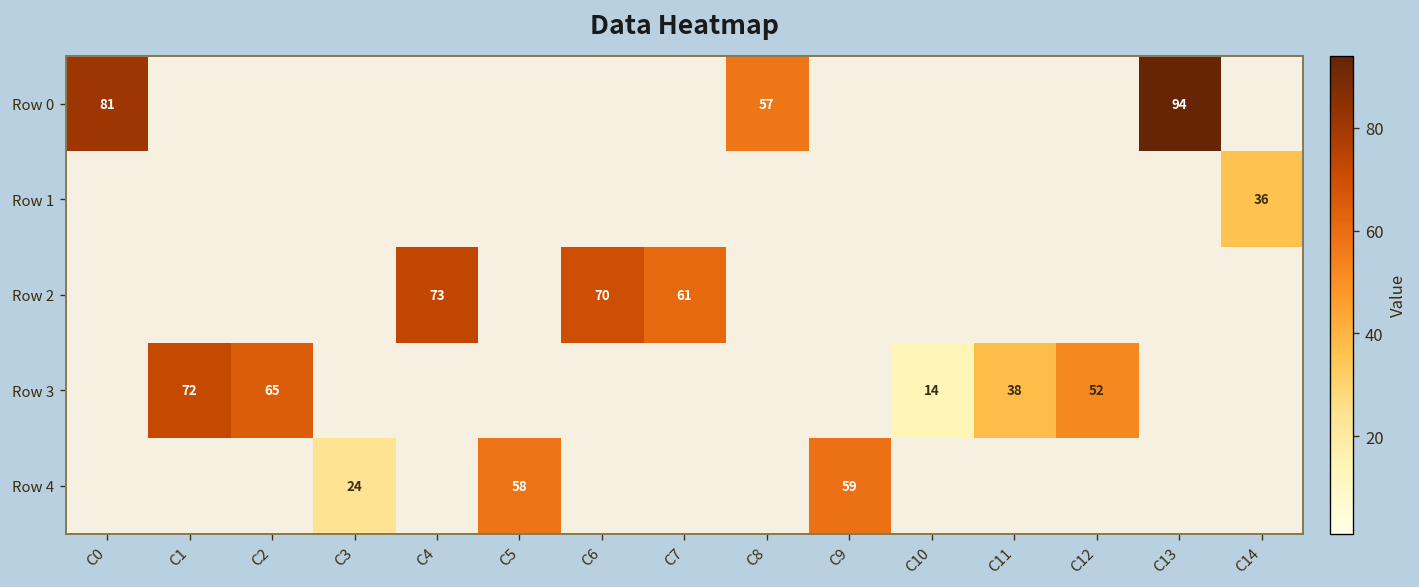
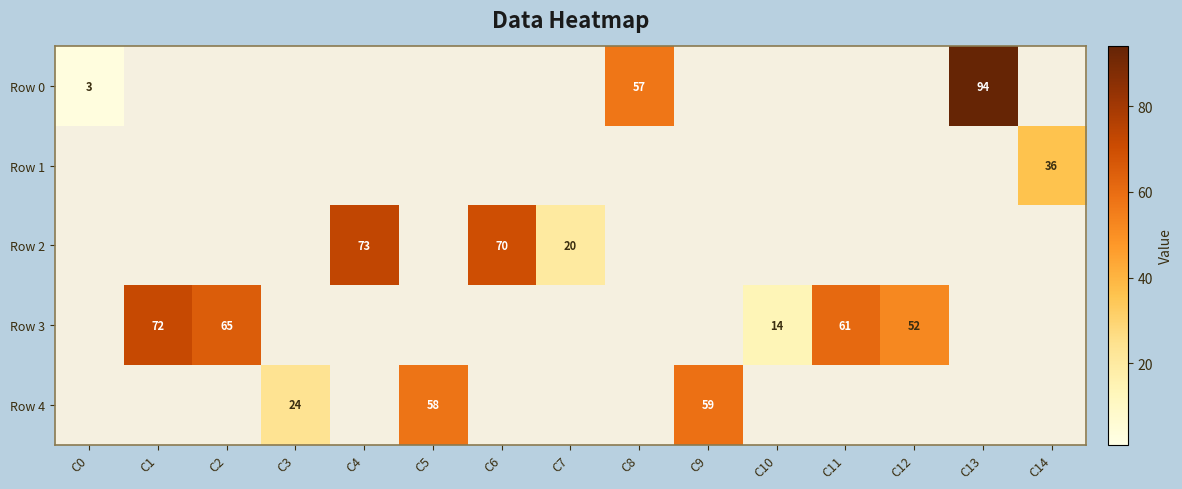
  {
    "Row 0": {
-     "C0": 81,
+     "C0": 3,
      "C8": 57,
      "C13": 94
    },
    "Row 1": {
      "C14": 36
    },
    "Row 2": {
      "C4": 73,
      "C6": 70,
-     "C7": 61
+     "C7": 20
    },
    "Row 3": {
      "C1": 72,
      "C2": 65,
      "C10": 14,
-     "C11": 38,
+     "C11": 61,
      "C12": 52
    },
    "Row 4": {
      "C3": 24,
      "C5": 58,
      "C9": 59
    }
  }
